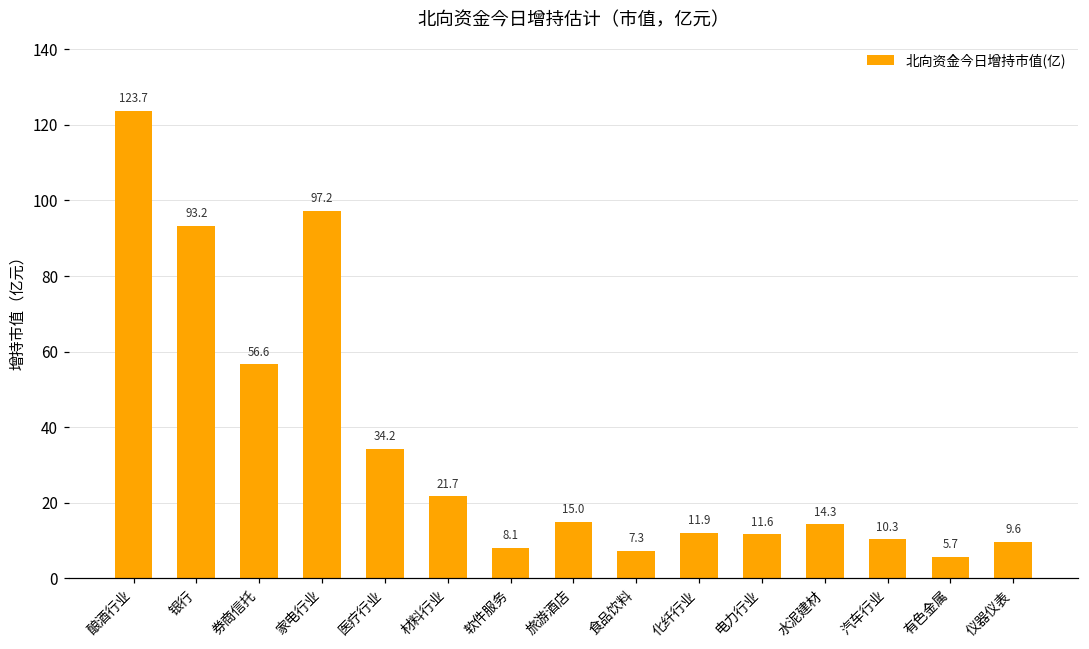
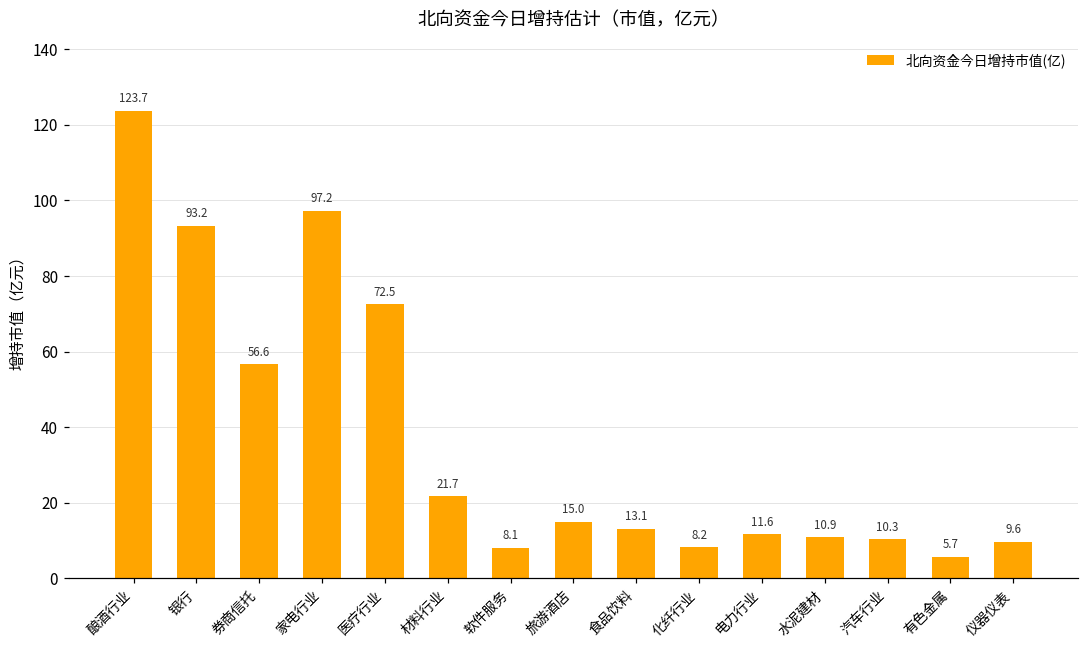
  {
    "酿酒行业": 123.7,
    "银行": 93.2,
    "券商信托": 56.6,
    "家电行业": 97.2,
-   "医疗行业": 34.2,
+   "医疗行业": 72.5,
    "材料行业": 21.7,
    "软件服务": 8.1,
    "旅游酒店": 15.0,
-   "食品饮料": 7.3,
-   "化纤行业": 11.9,
+   "食品饮料": 13.1,
+   "化纤行业": 8.2,
    "电力行业": 11.6,
-   "水泥建材": 14.3,
+   "水泥建材": 10.9,
    "汽车行业": 10.3,
    "有色金属": 5.7,
    "仪器仪表": 9.6
  }
